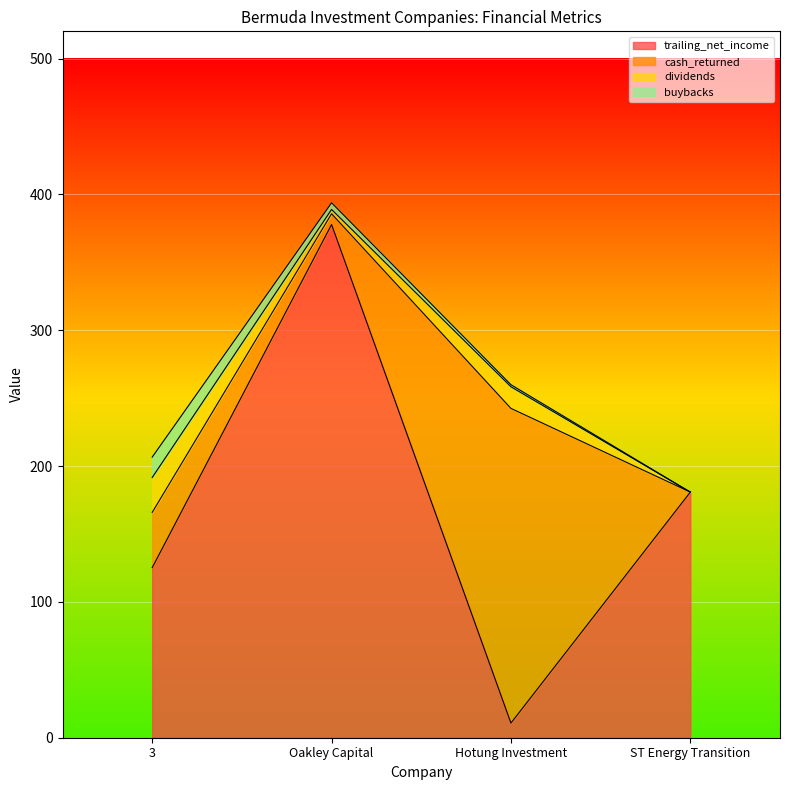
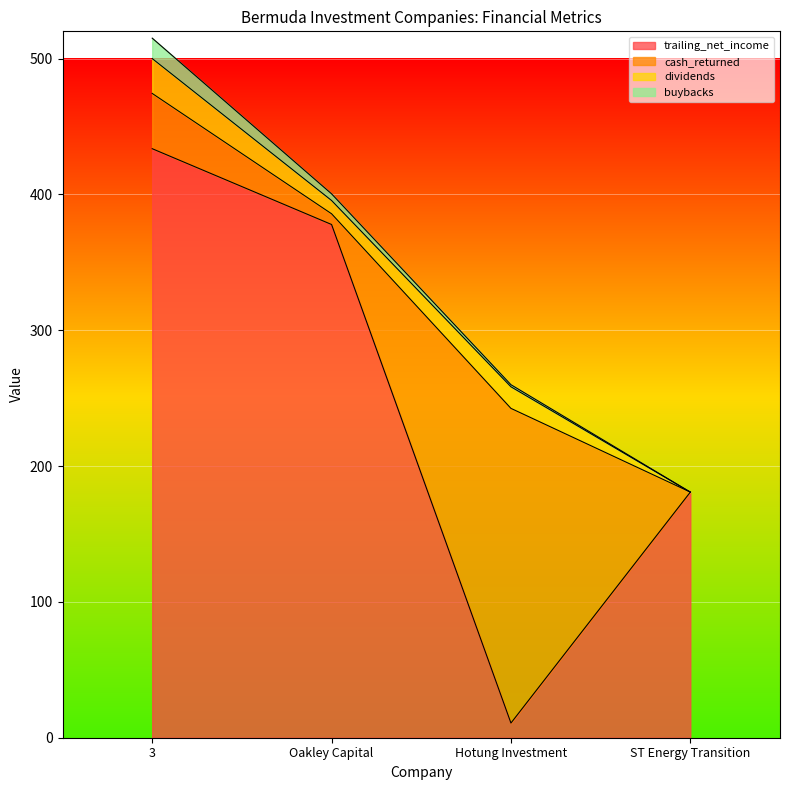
  {
    "trailing_net_income": {
-     "3": 125,
+     "3": 434,
      "Oakley Capital": 378,
      "Hotung Investment": 11
    },
    "cash_returned": {
      "3": 41,
      "Oakley Capital": 8,
      "Hotung Investment": 232
    },
    "dividends": {
      "3": 26,
-     "Oakley Capital": 3
+     "Oakley Capital": 10
    },
    "buybacks": {
      "3": 15,
      "Oakley Capital": 5
    }
  }
